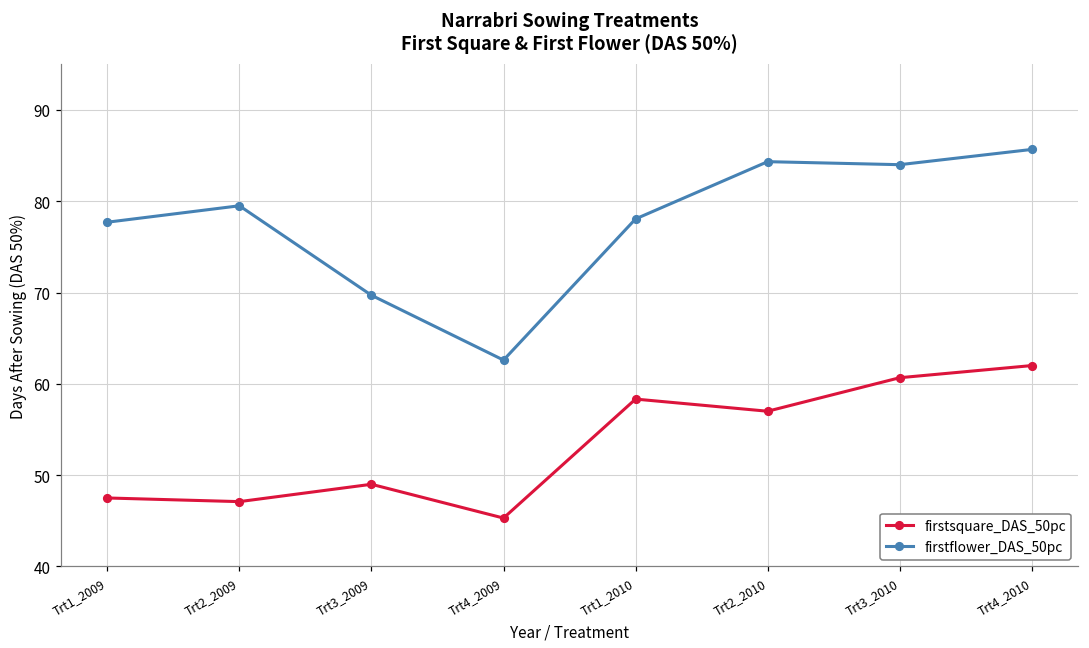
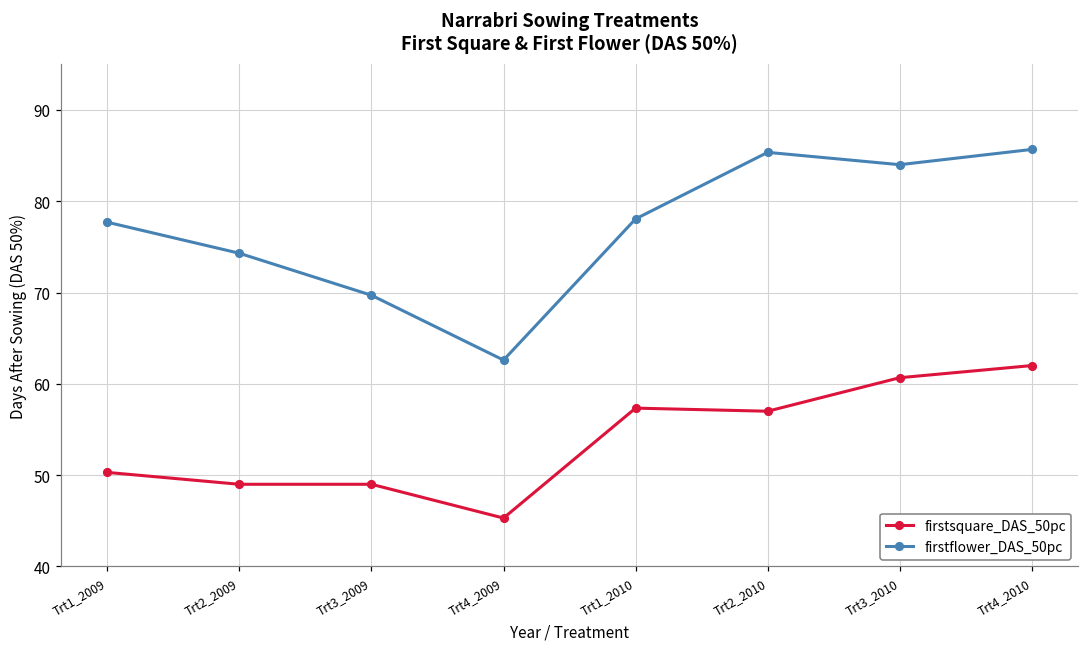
  {
    "firstsquare_DAS_50pc": {
-     "Trt1_2009": 48,
-     "Trt2_2009": 47,
+     "Trt1_2009": 50,
+     "Trt2_2009": 49,
      "Trt3_2009": 49,
      "Trt4_2009": 45,
-     "Trt1_2010": 58,
+     "Trt1_2010": 57,
      "Trt2_2010": 57,
      "Trt3_2010": 61,
      "Trt4_2010": 62
    },
    "firstflower_DAS_50pc": {
      "Trt1_2009": 78,
-     "Trt2_2009": 80,
+     "Trt2_2009": 74,
      "Trt3_2009": 70,
      "Trt4_2009": 63,
      "Trt1_2010": 78,
-     "Trt2_2010": 84,
+     "Trt2_2010": 85,
      "Trt3_2010": 84,
      "Trt4_2010": 86
    }
  }
